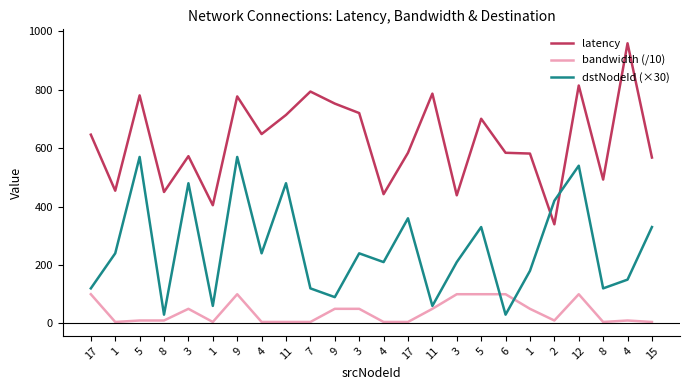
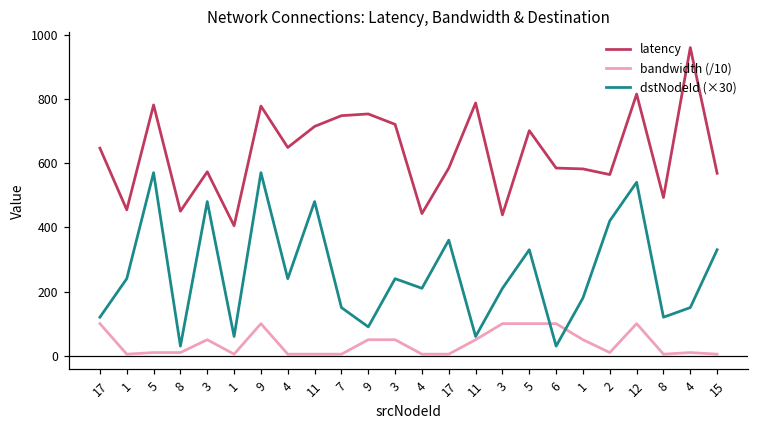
  {
    "latency": {
-     "7": 790,
+     "7": 750,
      "6": 580,
-     "2": 340,
+     "2": 560,
      "12": 810,
      "15": 570
    },
    "bandwidth (/10)": {
      "7": 10,
      "6": 100,
      "2": 10,
      "12": 100,
      "15": 10
    },
    "dstNodeId (×30)": {
-     "7": 120,
+     "7": 150,
      "6": 30,
      "2": 420,
      "12": 540,
      "15": 330
    }
  }
